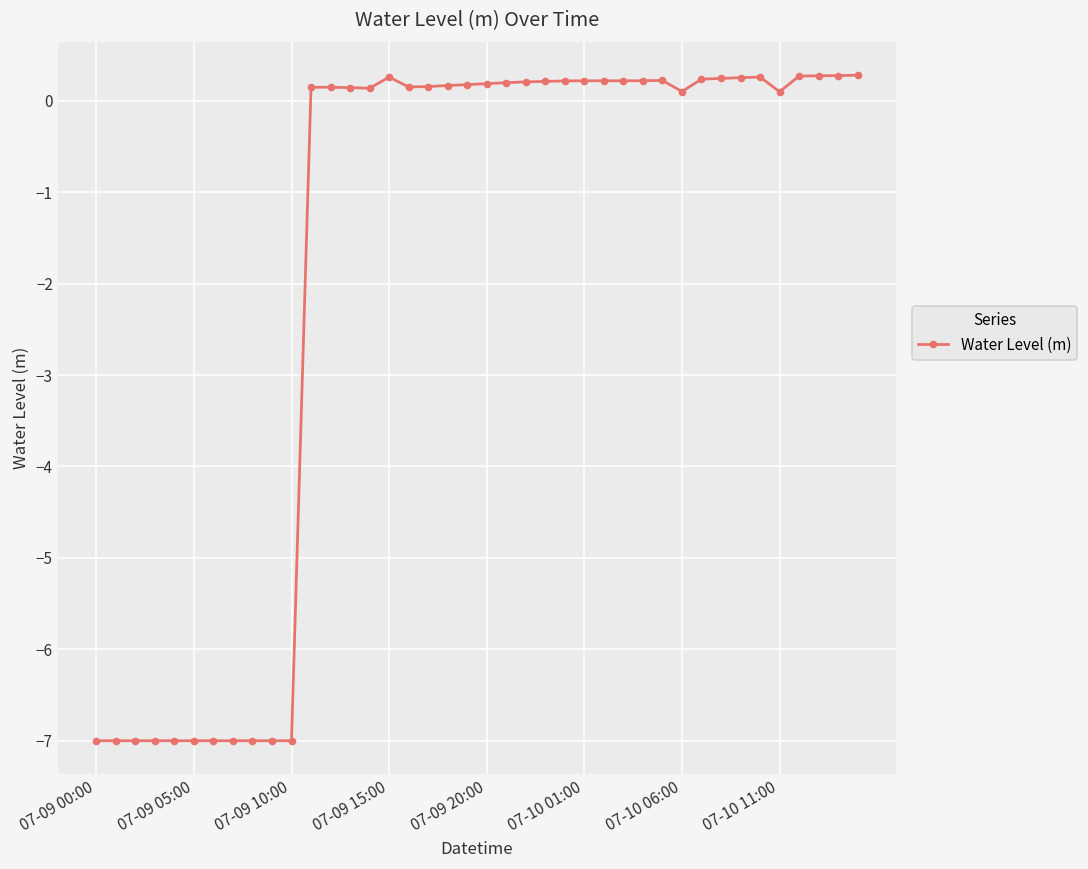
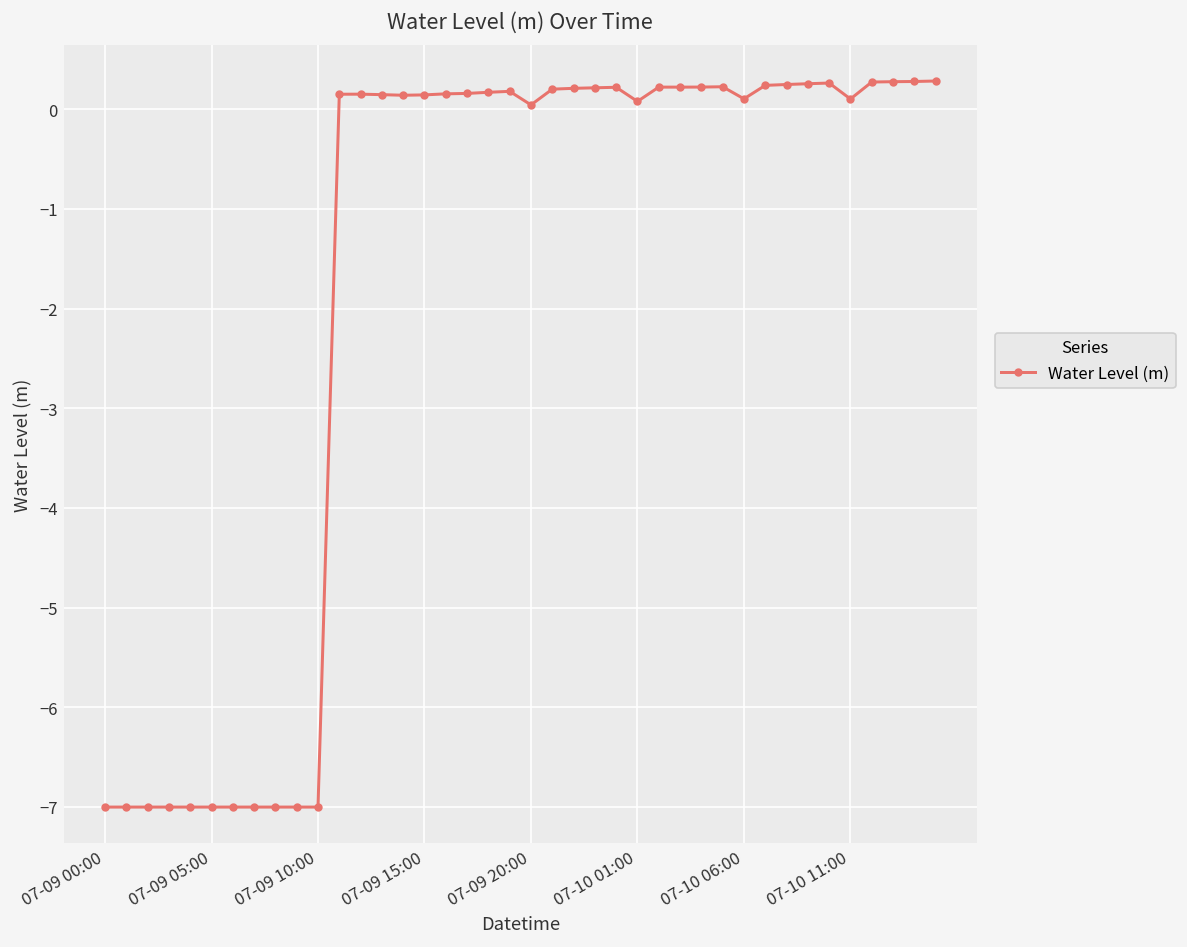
  {
    "07-09 00:00": -7.0,
    "07-09 05:00": -7.0,
    "07-09 10:00": -7.0,
-   "07-09 15:00": 0.3,
-   "07-09 20:00": 0.2,
-   "07-10 01:00": 0.2,
+   "07-09 15:00": 0.1,
+   "07-09 20:00": 0.0,
+   "07-10 01:00": 0.1,
    "07-10 06:00": 0.1,
    "07-10 11:00": 0.1
  }
